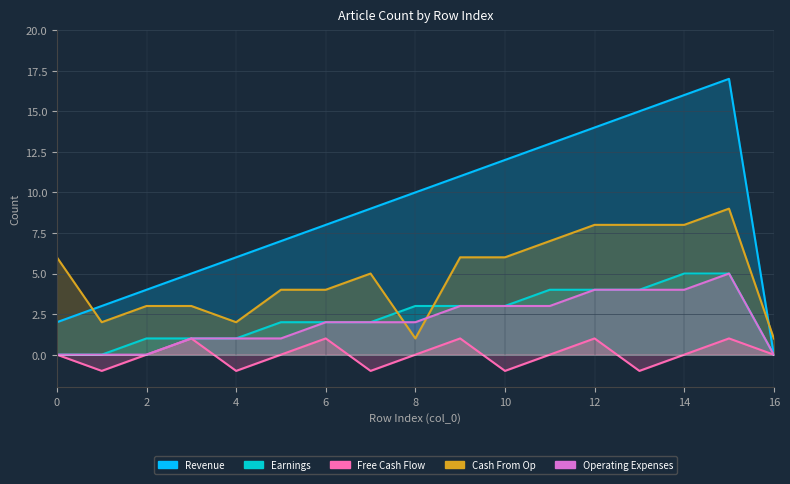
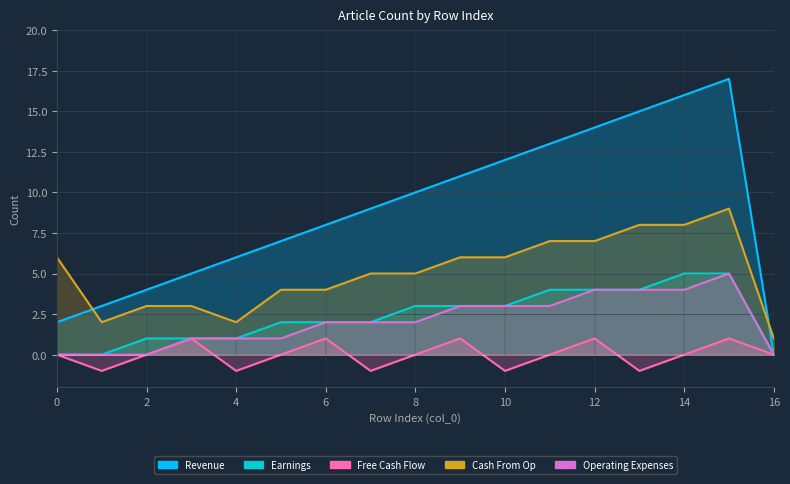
  {
    "Cash From Op": {
      "0": 6,
      "2": 3,
      "4": 2,
      "6": 4,
-     "8": 1,
+     "8": 5,
      "10": 6,
-     "12": 8,
+     "12": 7,
      "14": 8,
      "16": 1
    }
  }
